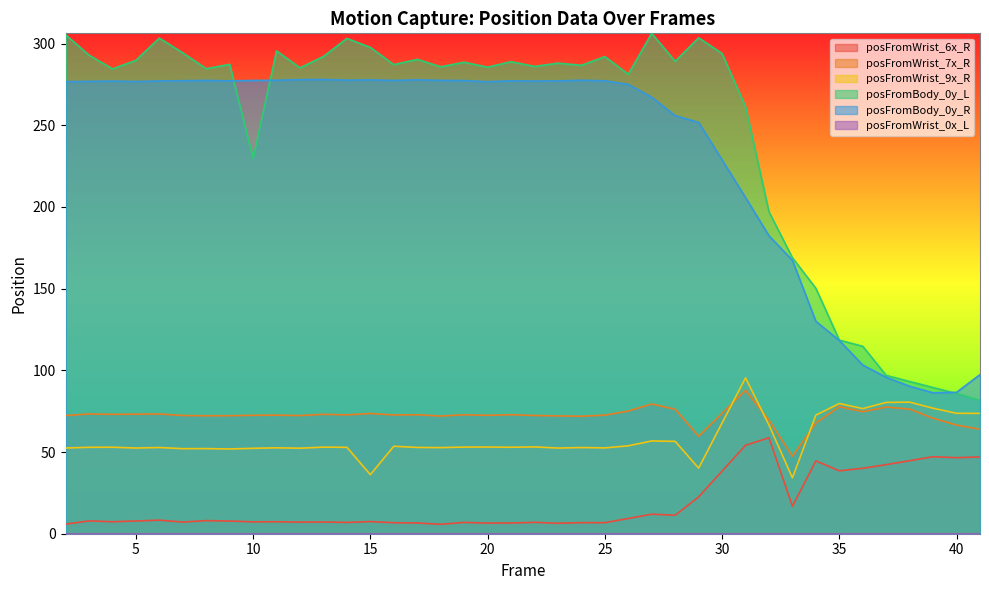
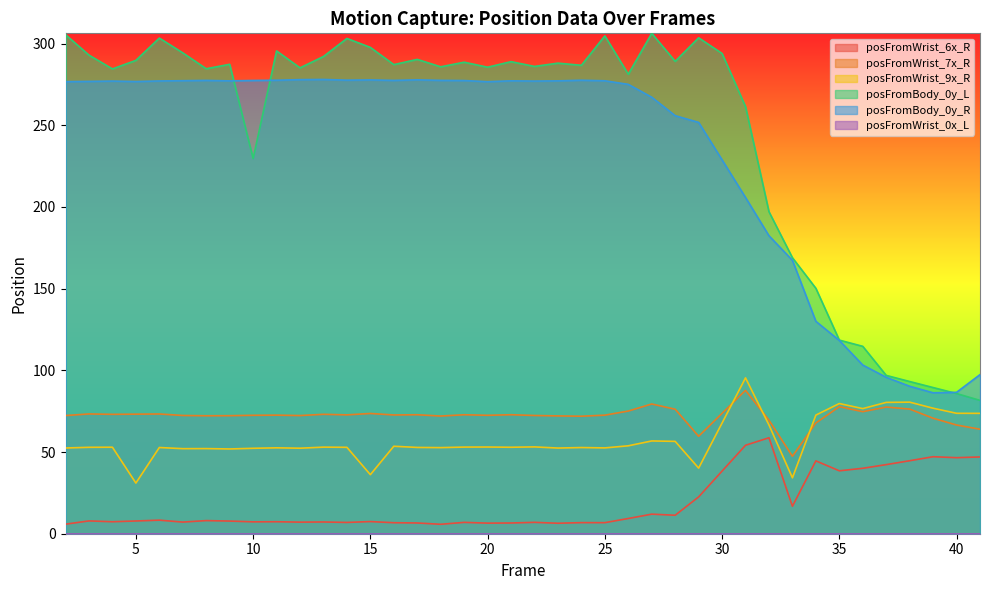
  {
    "posFromWrist_9x_R": {
-     "5": 52,
+     "5": 31,
      "10": 52,
      "15": 36,
      "20": 53,
      "25": 53,
      "30": 68,
      "35": 80,
      "40": 74
    },
    "posFromBody_0y_L": {
      "5": 290,
      "10": 230,
      "15": 298,
      "20": 286,
-     "25": 292,
+     "25": 305,
      "30": 294
    },
    "posFromBody_0y_R": {
      "5": 277,
      "10": 277,
      "15": 278,
      "20": 277,
      "25": 277,
      "30": 229
    },
    "posFromWrist_0x_L": {
      "5": 0,
      "10": 0,
      "15": 0,
      "20": 0,
      "25": 0,
      "30": 0,
      "35": 0,
      "40": 0
    }
  }
